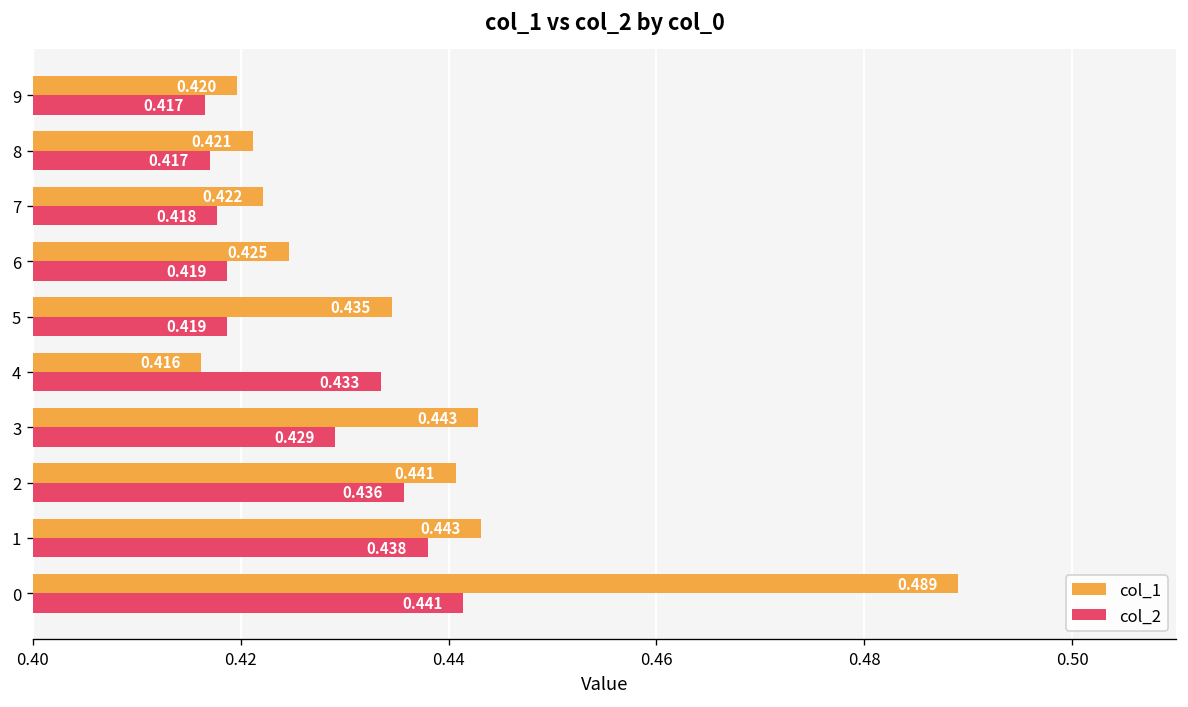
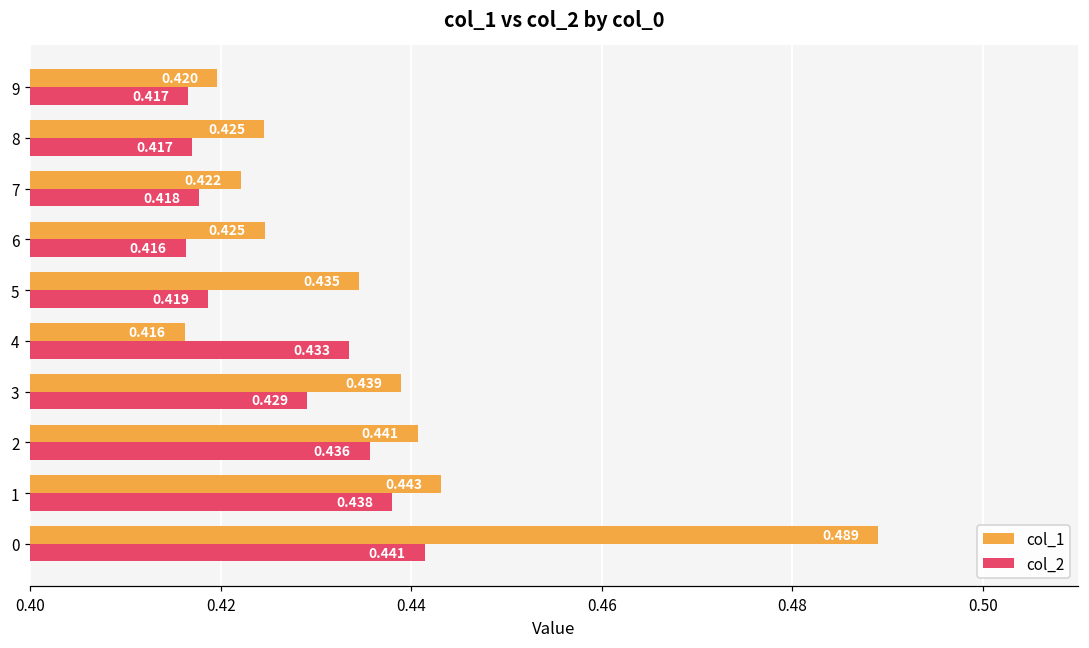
  {
    "col_1": {
      "9": 0.420,
-     "8": 0.421,
+     "8": 0.425,
      "7": 0.422,
      "6": 0.425,
      "5": 0.435,
      "4": 0.416,
-     "3": 0.443,
+     "3": 0.439,
      "2": 0.441,
      "1": 0.443,
      "0": 0.489
    },
    "col_2": {
      "9": 0.417,
      "8": 0.417,
      "7": 0.418,
-     "6": 0.419,
+     "6": 0.416,
      "5": 0.419,
      "4": 0.433,
      "3": 0.429,
      "2": 0.436,
      "1": 0.438,
      "0": 0.441
    }
  }
